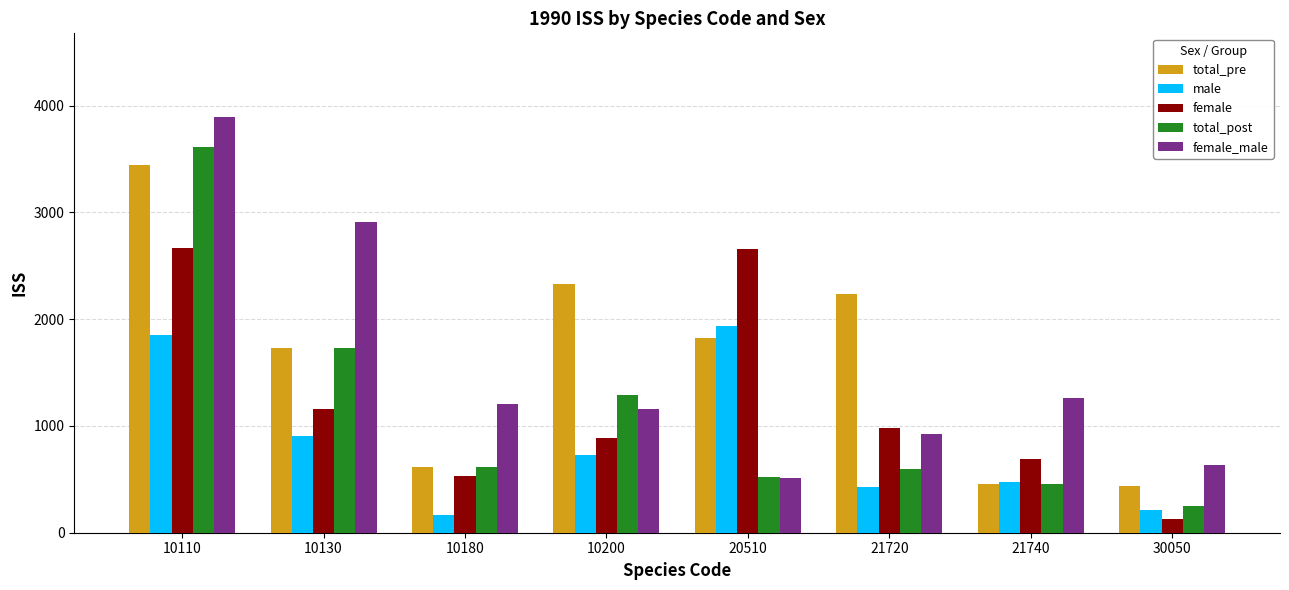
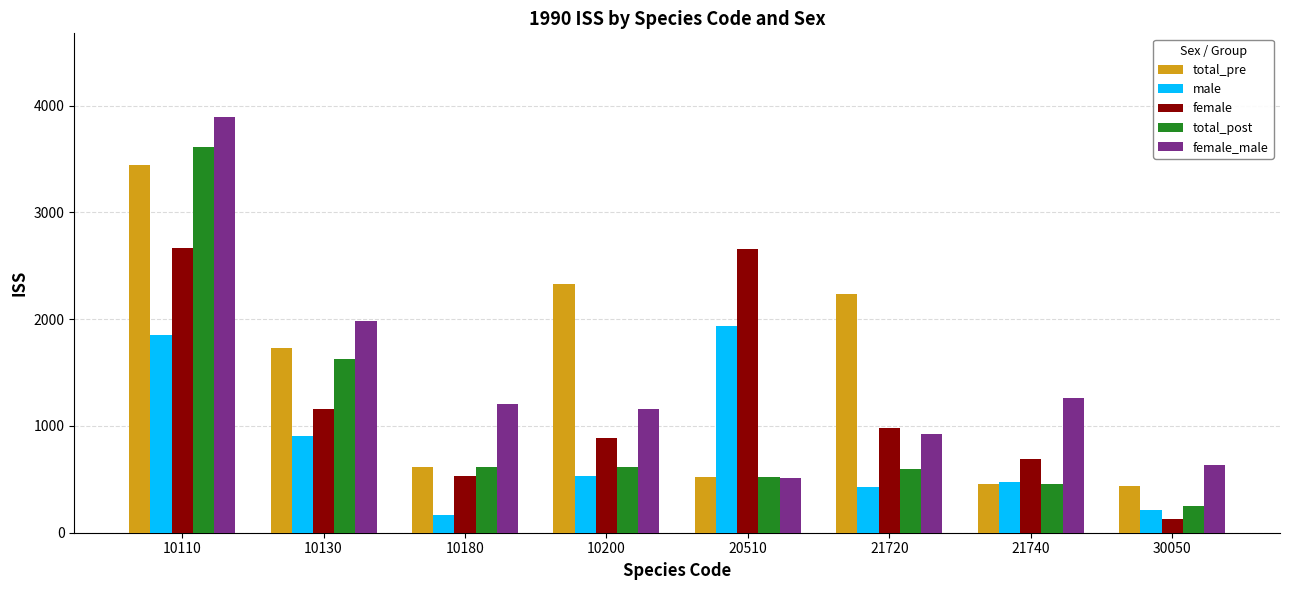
  {
    "total_pre": {
      "10110": 3450,
      "10130": 1730,
      "10180": 620,
      "10200": 2330,
-     "20510": 1820,
+     "20510": 520,
      "21720": 2240,
      "21740": 460,
      "30050": 440
    },
    "male": {
      "10110": 1850,
      "10130": 910,
      "10180": 170,
-     "10200": 730,
+     "10200": 530,
      "20510": 1930,
      "21720": 430,
      "21740": 480,
      "30050": 210
    },
    "female": {
      "10110": 2670,
      "10130": 1150,
      "10180": 530,
      "10200": 880,
      "20510": 2660,
      "21720": 980,
      "21740": 690,
      "30050": 130
    },
    "total_post": {
      "10110": 3610,
-     "10130": 1730,
+     "10130": 1630,
      "10180": 620,
-     "10200": 1290,
+     "10200": 620,
      "20510": 520,
      "21720": 590,
      "21740": 460,
      "30050": 250
    },
    "female_male": {
      "10110": 3900,
-     "10130": 2910,
+     "10130": 1980,
      "10180": 1200,
      "10200": 1160,
      "20510": 510,
      "21720": 920,
      "21740": 1260,
      "30050": 640
    }
  }
